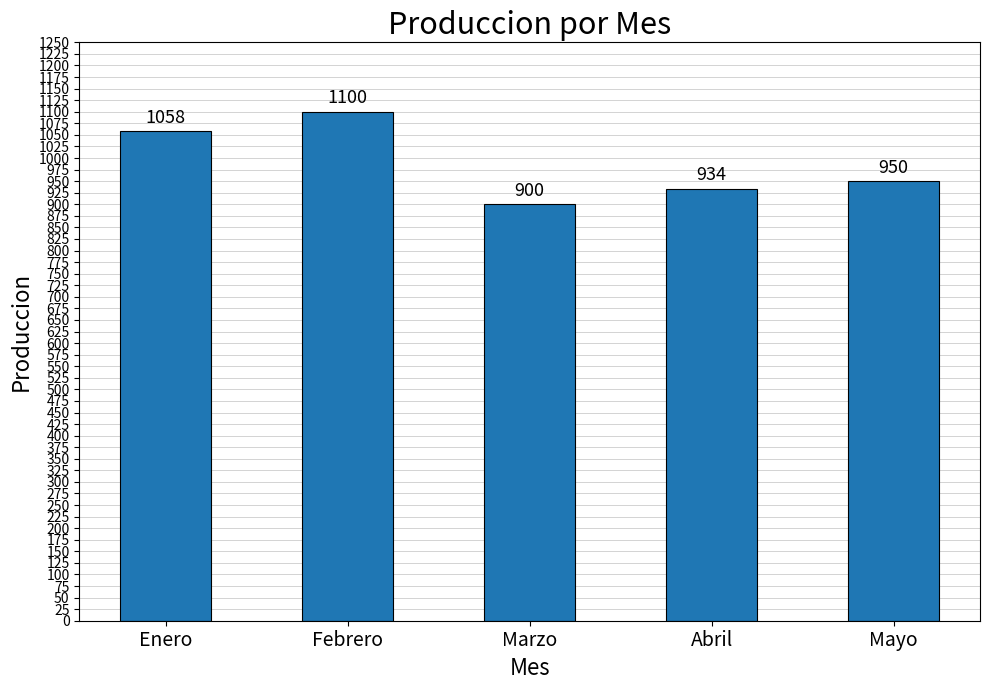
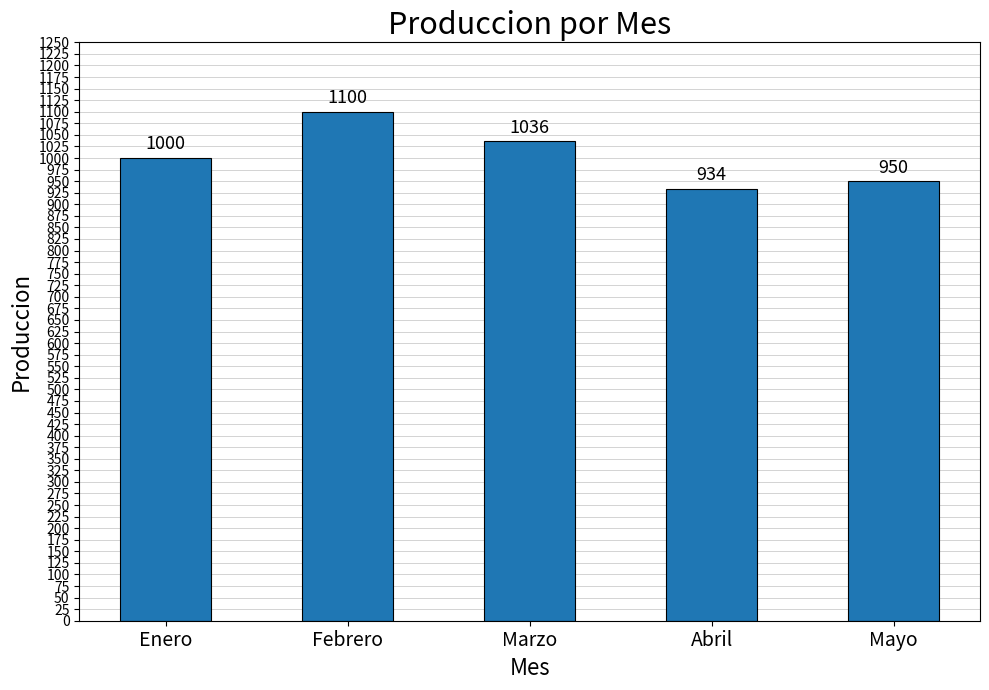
  {
-   "Enero": 1058,
+   "Enero": 1000,
    "Febrero": 1100,
-   "Marzo": 900,
+   "Marzo": 1036,
    "Abril": 934,
    "Mayo": 950
  }
